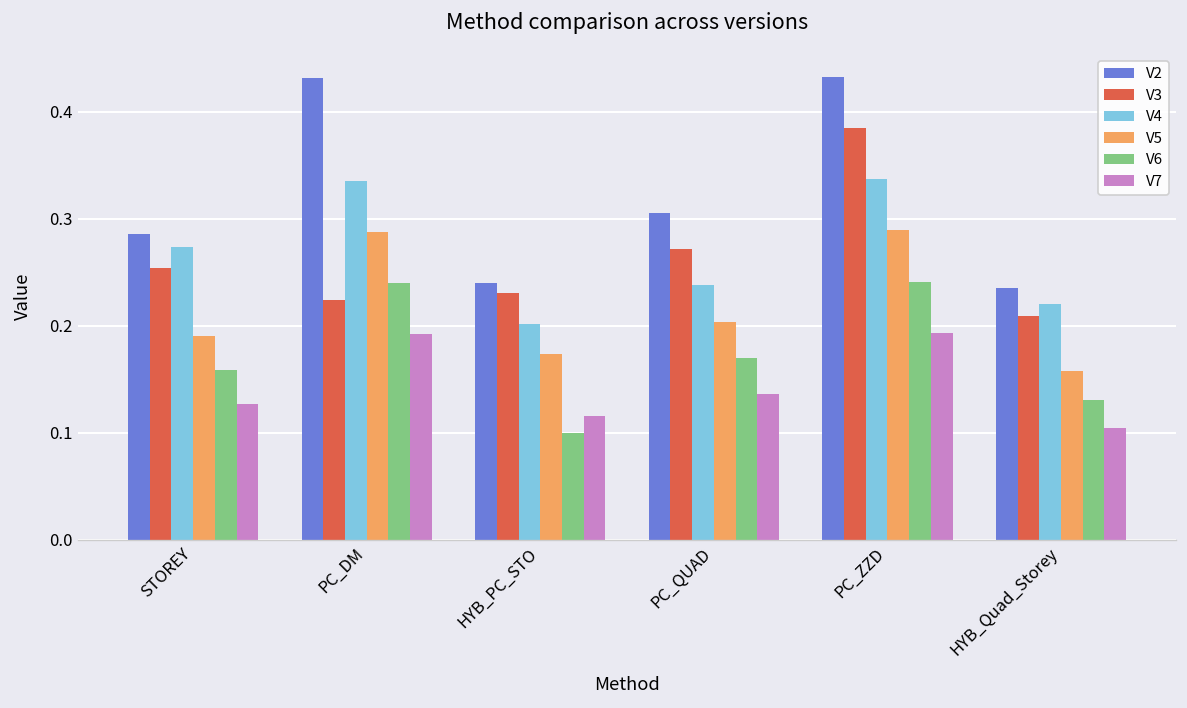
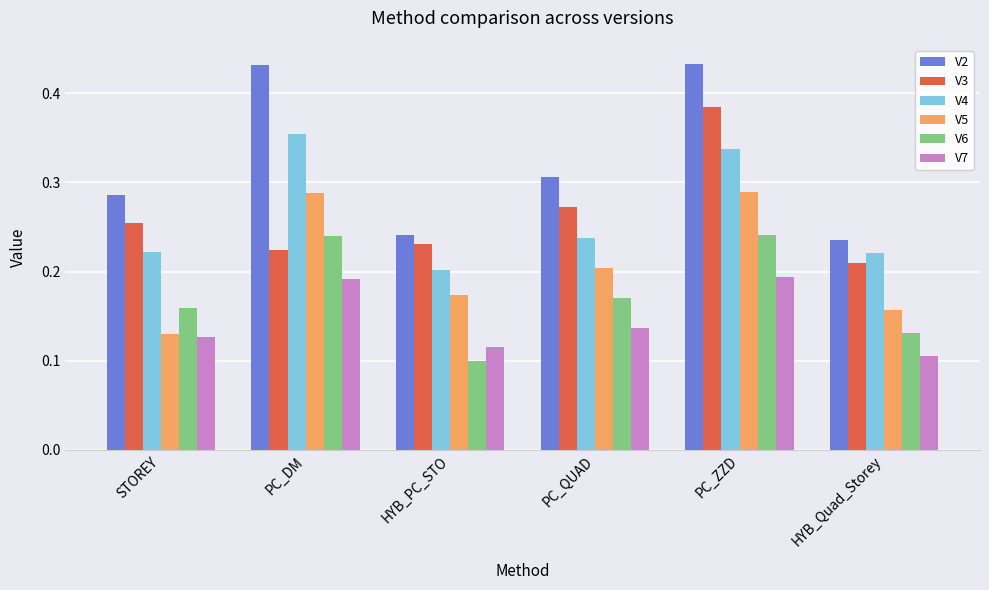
  {
    "V2": {
      "STOREY": 0.29,
      "PC_DM": 0.43,
      "HYB_PC_STO": 0.24,
      "PC_QUAD": 0.31,
      "PC_ZZD": 0.43,
      "HYB_Quad_Storey": 0.24
    },
    "V3": {
      "STOREY": 0.25,
      "PC_DM": 0.22,
      "HYB_PC_STO": 0.23,
      "PC_QUAD": 0.27,
      "PC_ZZD": 0.38,
      "HYB_Quad_Storey": 0.21
    },
    "V4": {
-     "STOREY": 0.27,
-     "PC_DM": 0.34,
+     "STOREY": 0.22,
+     "PC_DM": 0.35,
      "HYB_PC_STO": 0.20,
      "PC_QUAD": 0.24,
      "PC_ZZD": 0.34,
      "HYB_Quad_Storey": 0.22
    },
    "V5": {
-     "STOREY": 0.19,
+     "STOREY": 0.13,
      "PC_DM": 0.29,
      "HYB_PC_STO": 0.17,
      "PC_QUAD": 0.20,
      "PC_ZZD": 0.29,
      "HYB_Quad_Storey": 0.16
    },
    "V6": {
      "STOREY": 0.16,
      "PC_DM": 0.24,
      "HYB_PC_STO": 0.10,
      "PC_QUAD": 0.17,
      "PC_ZZD": 0.24,
      "HYB_Quad_Storey": 0.13
    },
    "V7": {
      "STOREY": 0.13,
      "PC_DM": 0.19,
      "HYB_PC_STO": 0.12,
      "PC_QUAD": 0.14,
      "PC_ZZD": 0.19,
      "HYB_Quad_Storey": 0.10
    }
  }
